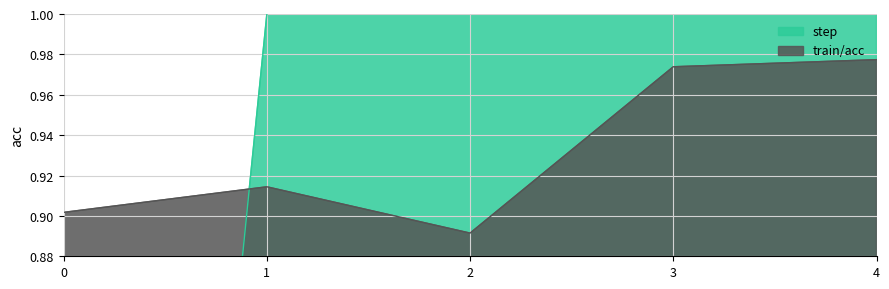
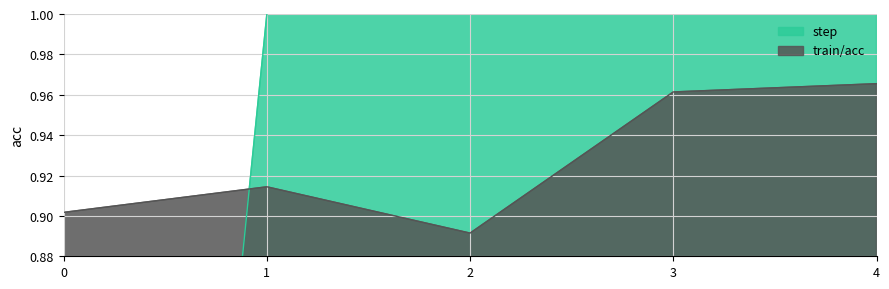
  {
    "step": {
      "1": 1.000
    },
    "train/acc": {
      "0": 0.902,
      "1": 0.914,
      "2": 0.891,
-     "3": 0.974,
-     "4": 0.977
+     "3": 0.961,
+     "4": 0.965
    }
  }
